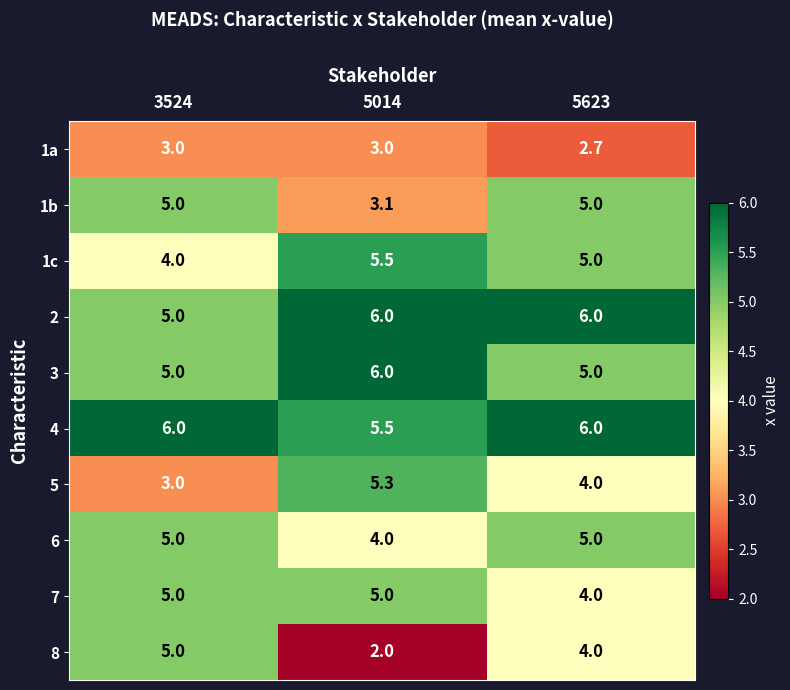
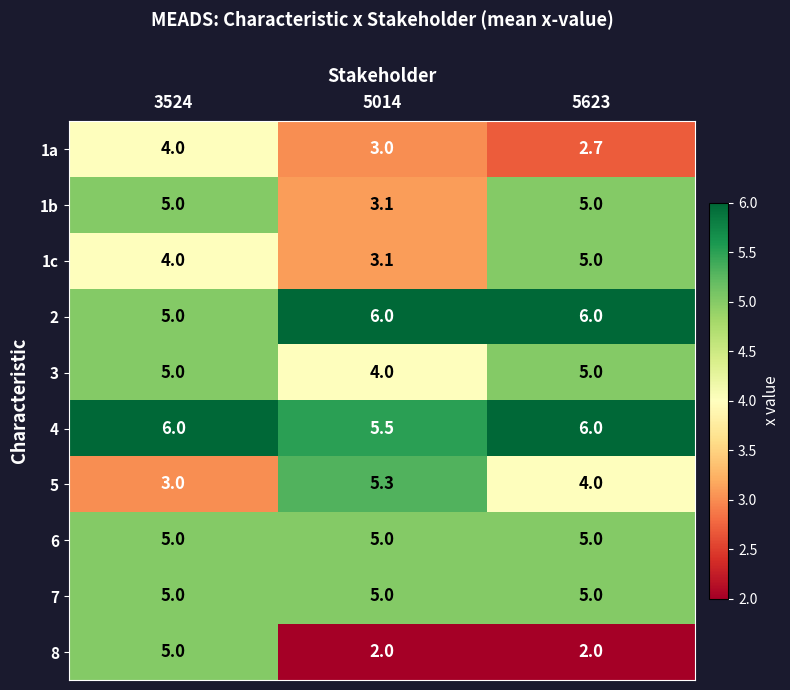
  {
    "1a": {
-     "3524": 3.0,
+     "3524": 4.0,
      "5014": 3.0,
      "5623": 2.7
    },
    "1b": {
      "3524": 5.0,
      "5014": 3.1,
      "5623": 5.0
    },
    "1c": {
      "3524": 4.0,
-     "5014": 5.5,
+     "5014": 3.1,
      "5623": 5.0
    },
    "2": {
      "3524": 5.0,
      "5014": 6.0,
      "5623": 6.0
    },
    "3": {
      "3524": 5.0,
-     "5014": 6.0,
+     "5014": 4.0,
      "5623": 5.0
    },
    "4": {
      "3524": 6.0,
      "5014": 5.5,
      "5623": 6.0
    },
    "5": {
      "3524": 3.0,
      "5014": 5.3,
      "5623": 4.0
    },
    "6": {
      "3524": 5.0,
-     "5014": 4.0,
+     "5014": 5.0,
      "5623": 5.0
    },
    "7": {
      "3524": 5.0,
      "5014": 5.0,
-     "5623": 4.0
+     "5623": 5.0
    },
    "8": {
      "3524": 5.0,
      "5014": 2.0,
-     "5623": 4.0
+     "5623": 2.0
    }
  }
